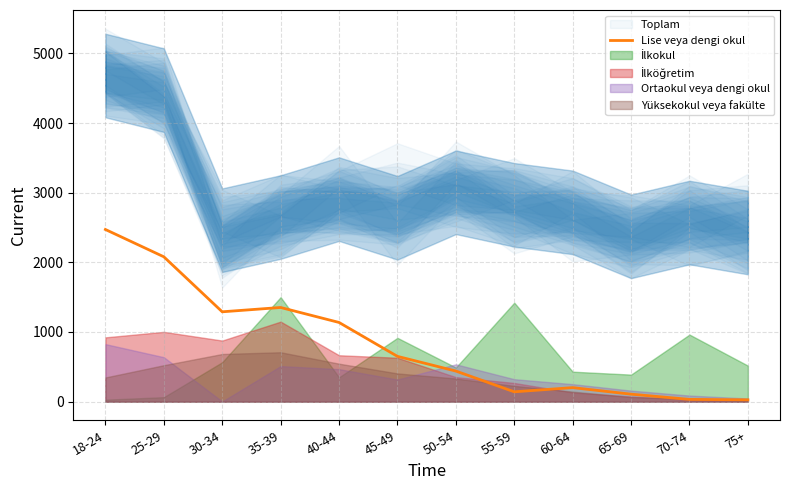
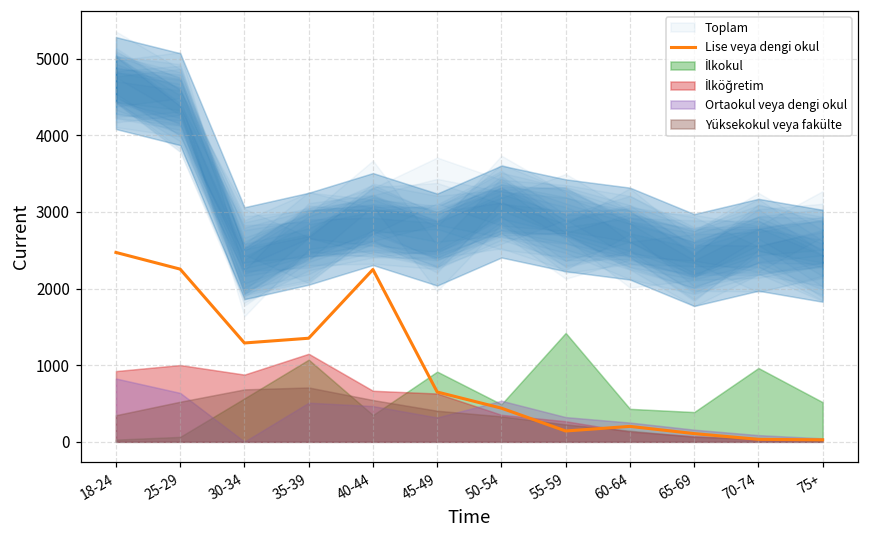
  {
    "Lise veya dengi okul": {
      "18-24": 2500,
-     "25-29": 2100,
+     "25-29": 2300,
      "30-34": 1300,
      "35-39": 1400,
-     "40-44": 1100,
+     "40-44": 2200,
      "50-54": 400,
      "55-59": 100,
      "60-64": 200
    },
    "İlkokul": {
      "25-29": 100,
      "30-34": 600,
-     "35-39": 1500,
+     "35-39": 1100,
      "40-44": 300,
      "45-49": 900,
      "50-54": 500,
      "55-59": 1400,
      "60-64": 400,
      "65-69": 400,
      "70-74": 1000,
      "75+": 500
    }
  }
